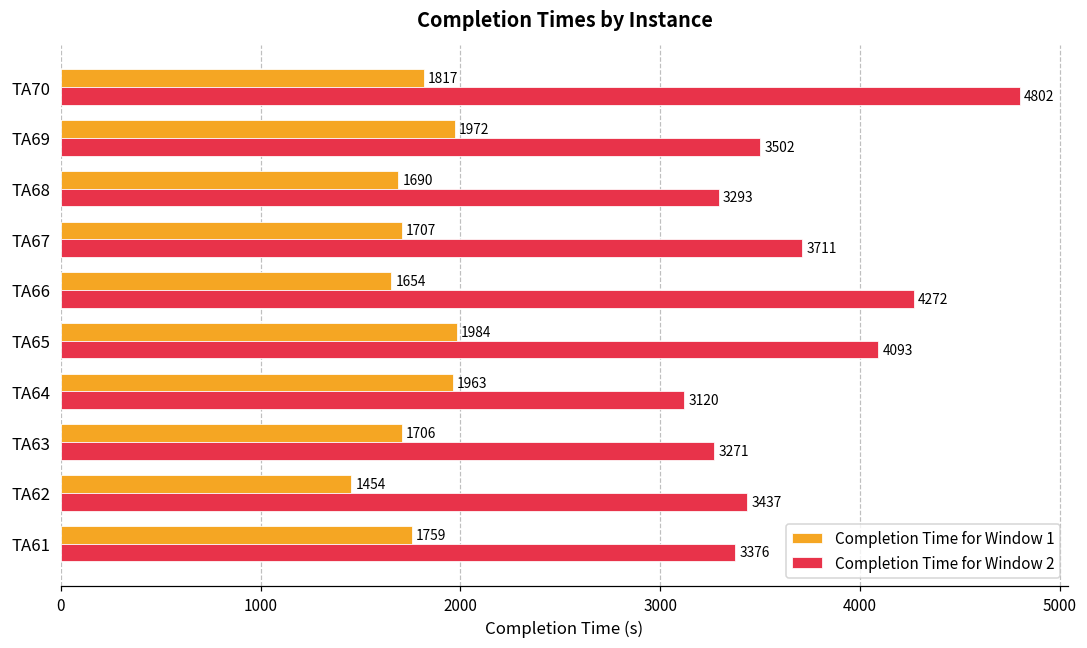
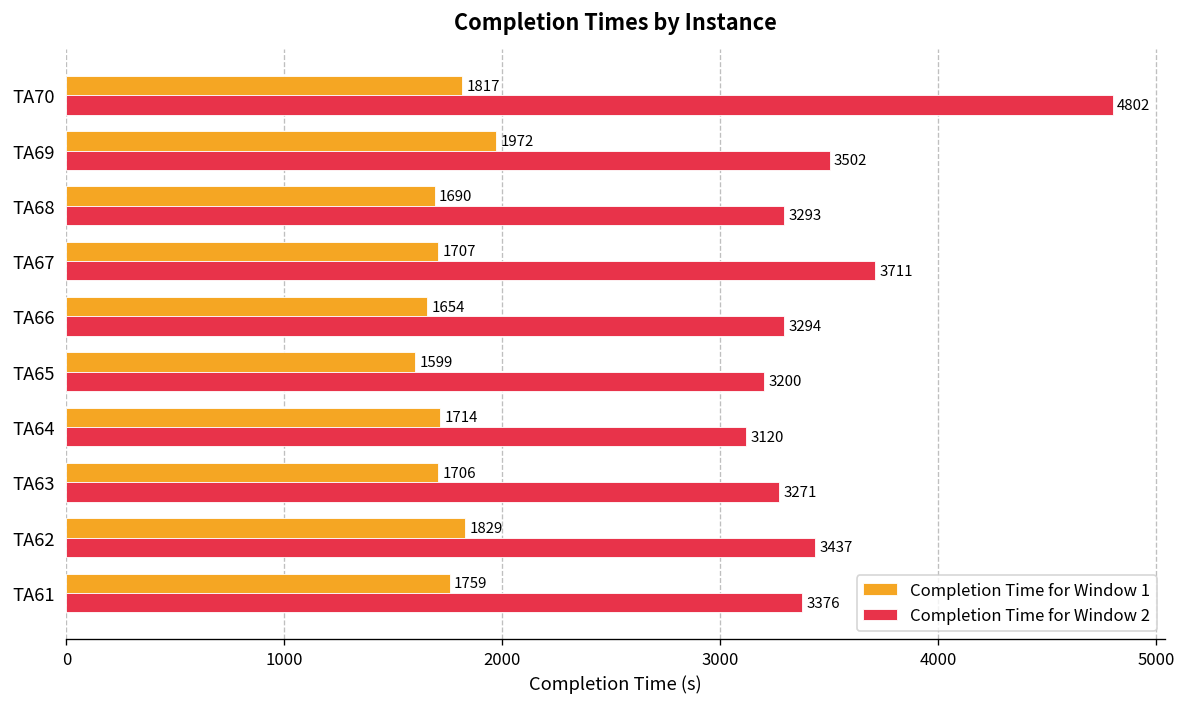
  {
    "Completion Time for Window 1": {
      "TA70": 1817,
      "TA69": 1972,
      "TA68": 1690,
      "TA67": 1707,
      "TA66": 1654,
-     "TA65": 1984,
-     "TA64": 1963,
+     "TA65": 1599,
+     "TA64": 1714,
      "TA63": 1706,
-     "TA62": 1454,
+     "TA62": 1829,
      "TA61": 1759
    },
    "Completion Time for Window 2": {
      "TA70": 4802,
      "TA69": 3502,
      "TA68": 3293,
      "TA67": 3711,
-     "TA66": 4272,
-     "TA65": 4093,
+     "TA66": 3294,
+     "TA65": 3200,
      "TA64": 3120,
      "TA63": 3271,
      "TA62": 3437,
      "TA61": 3376
    }
  }
